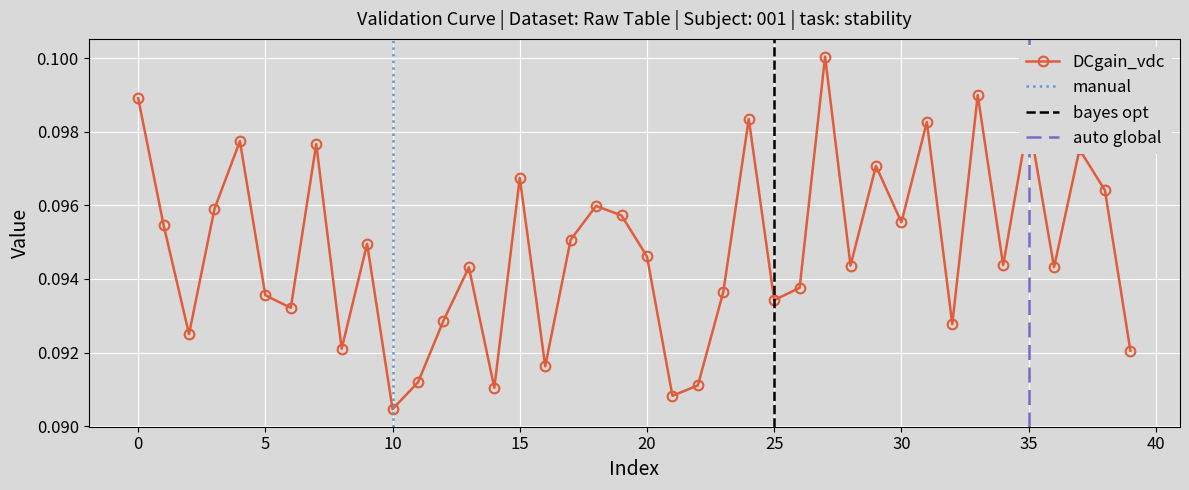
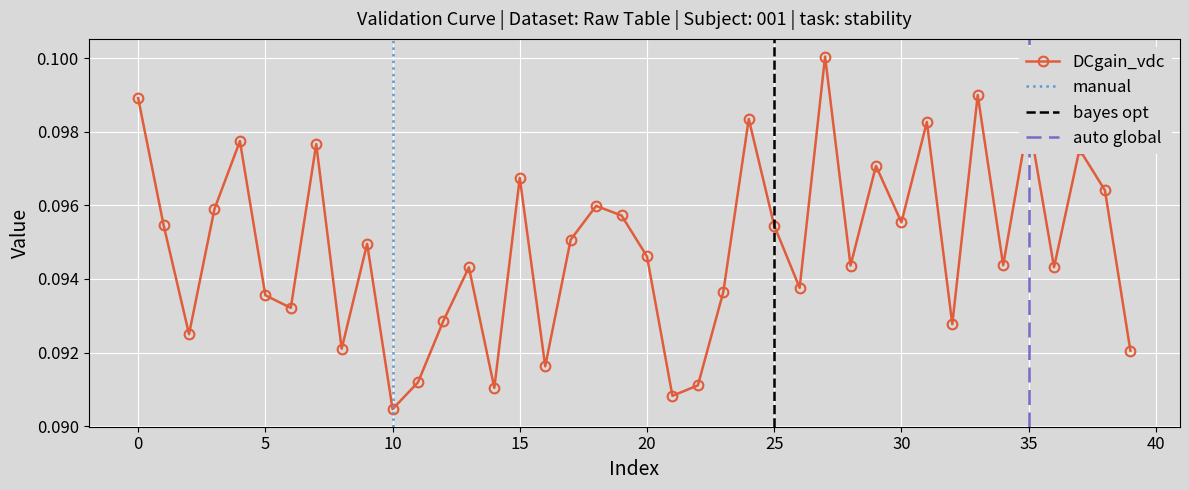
  {
    "0": 0.0989,
    "5": 0.0936,
    "10": 0.0905,
    "15": 0.0967,
    "20": 0.0946,
-   "25": 0.0934,
+   "25": 0.0955,
    "30": 0.0955
  }
